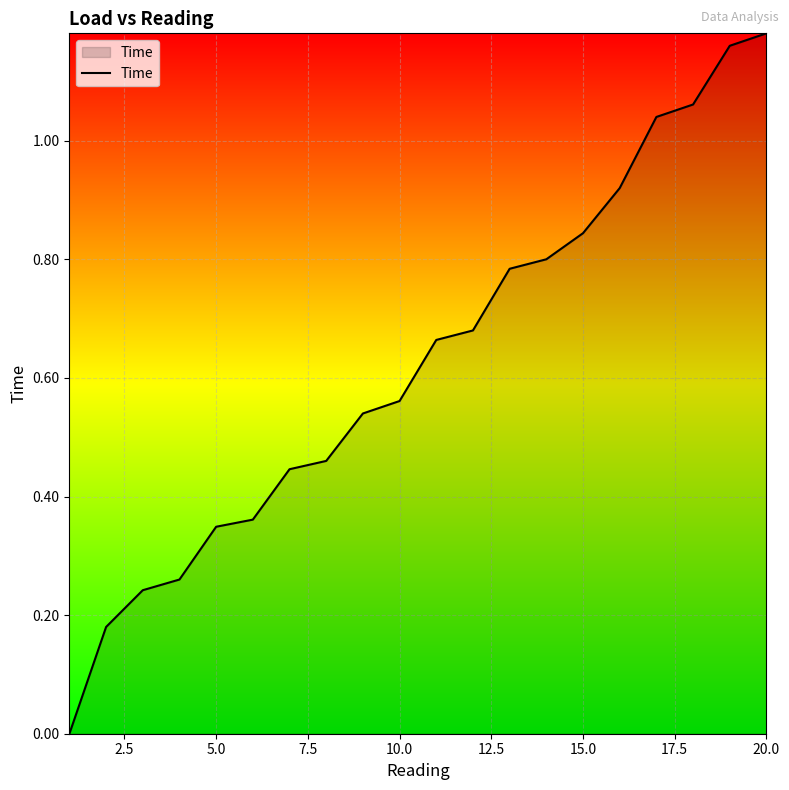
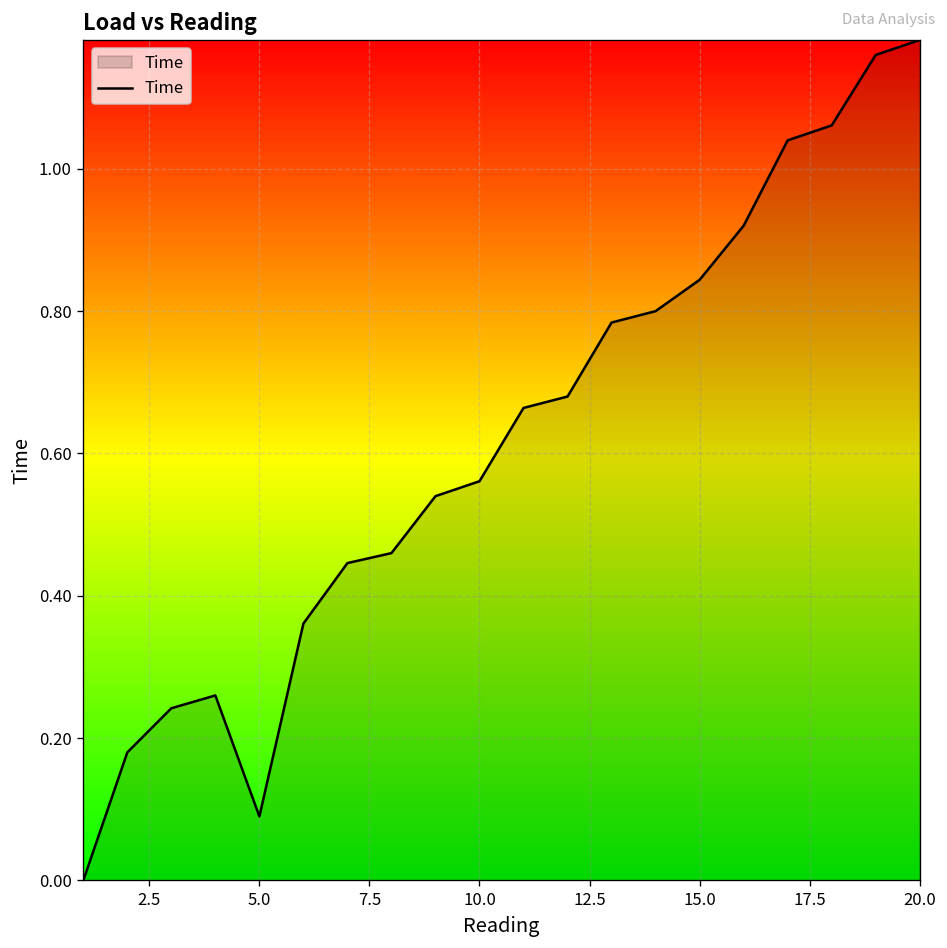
  {
-   "5.0": 0.35,
+   "5.0": 0.09,
    "10.0": 0.56,
    "15.0": 0.84,
    "20.0": 1.18
  }
